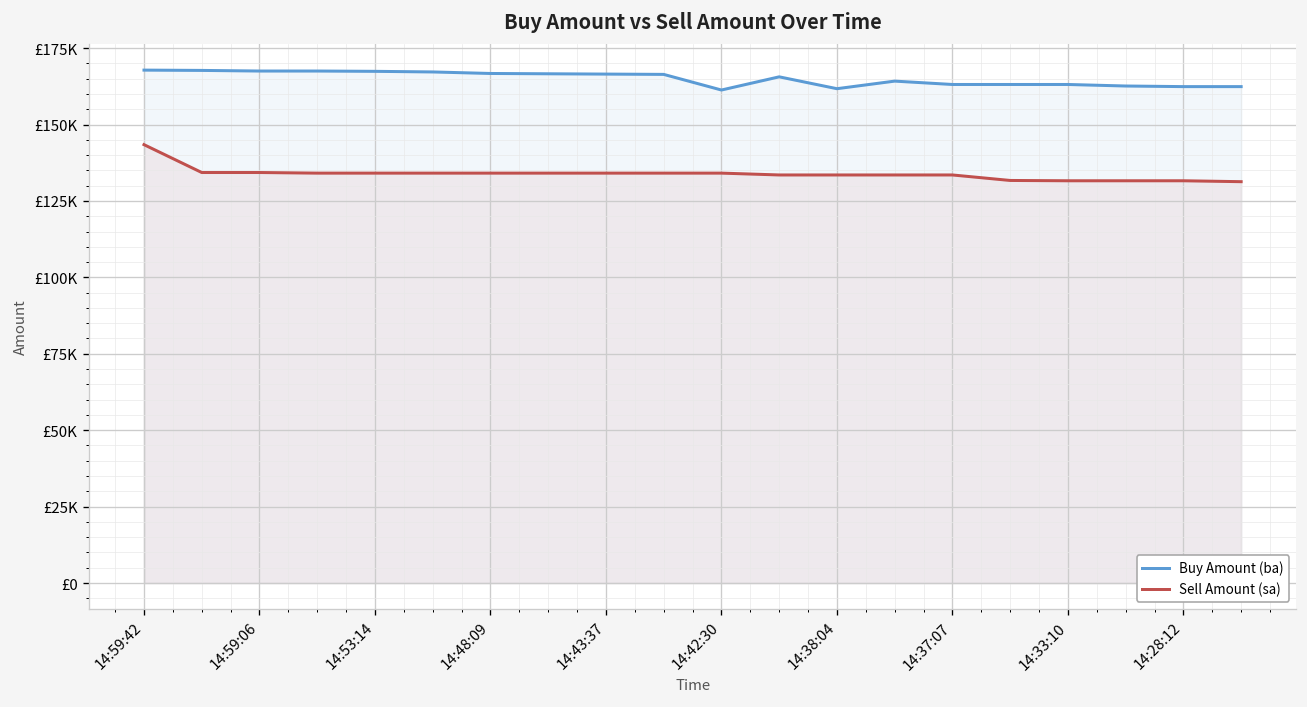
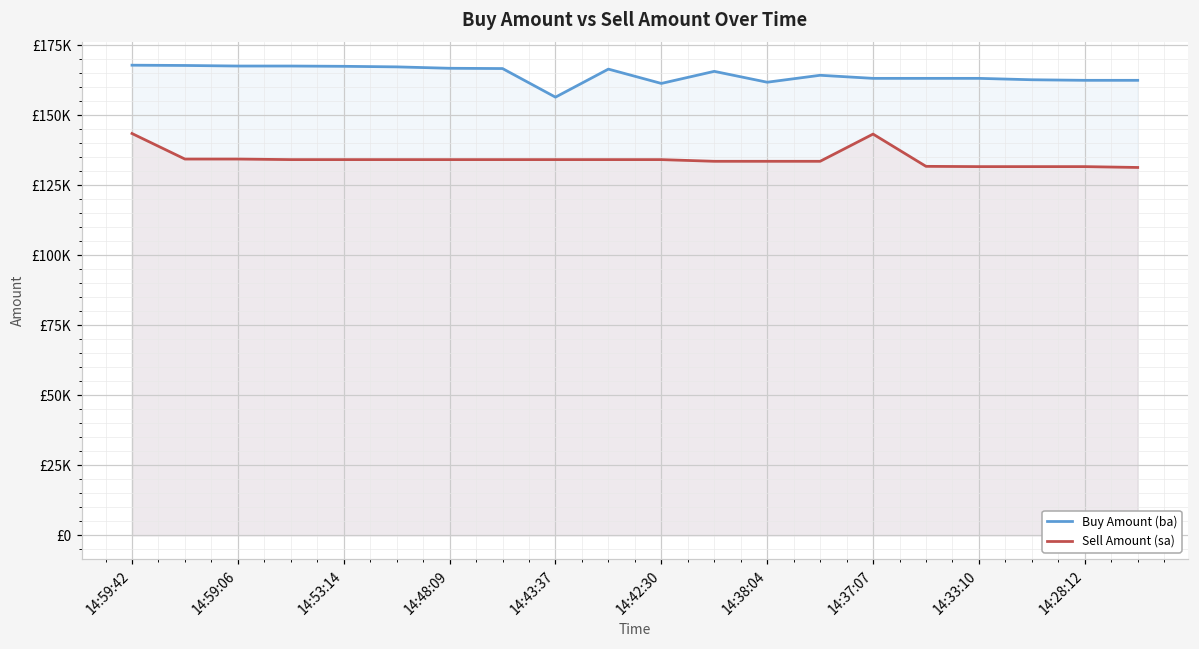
  {
    "Buy Amount (ba)": {
      "14:59:42": "£168000",
      "14:59:06": "£168000",
      "14:53:14": "£167000",
      "14:48:09": "£167000",
-     "14:43:37": "£167000",
+     "14:43:37": "£156000",
      "14:42:30": "£161000",
      "14:38:04": "£162000",
      "14:37:07": "£163000",
      "14:33:10": "£163000",
      "14:28:12": "£162000"
    },
    "Sell Amount (sa)": {
      "14:59:42": "£143000",
      "14:59:06": "£134000",
      "14:53:14": "£134000",
      "14:48:09": "£134000",
      "14:43:37": "£134000",
      "14:42:30": "£134000",
      "14:38:04": "£134000",
-     "14:37:07": "£134000",
+     "14:37:07": "£143000",
      "14:33:10": "£132000",
      "14:28:12": "£132000"
    }
  }
